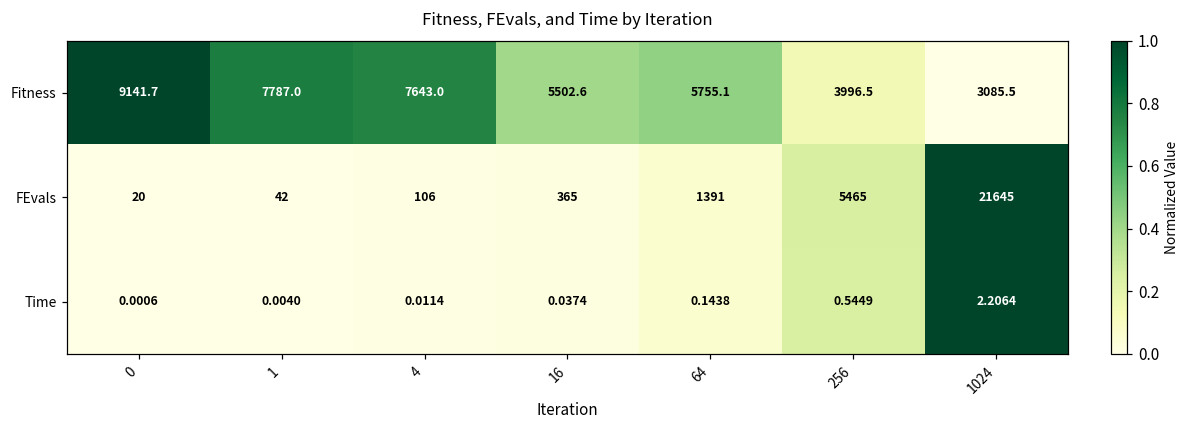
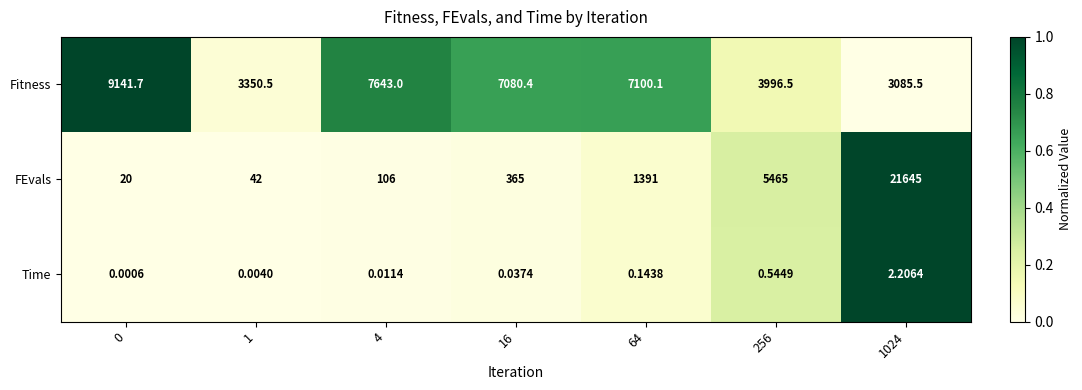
  {
    "Fitness": {
      "0": 9141.7,
-     "1": 7787.0,
+     "1": 3350.5,
      "4": 7643.0,
-     "16": 5502.6,
-     "64": 5755.1,
+     "16": 7080.4,
+     "64": 7100.1,
      "256": 3996.5,
      "1024": 3085.5
    },
    "FEvals": {
      "0": 20,
      "1": 42,
      "4": 106,
      "16": 365,
      "64": 1391,
      "256": 5465,
      "1024": 21645
    },
    "Time": {
      "0": 0.0006,
      "1": 0.0040,
      "4": 0.0114,
      "16": 0.0374,
      "64": 0.1438,
      "256": 0.5449,
      "1024": 2.2064
    }
  }
